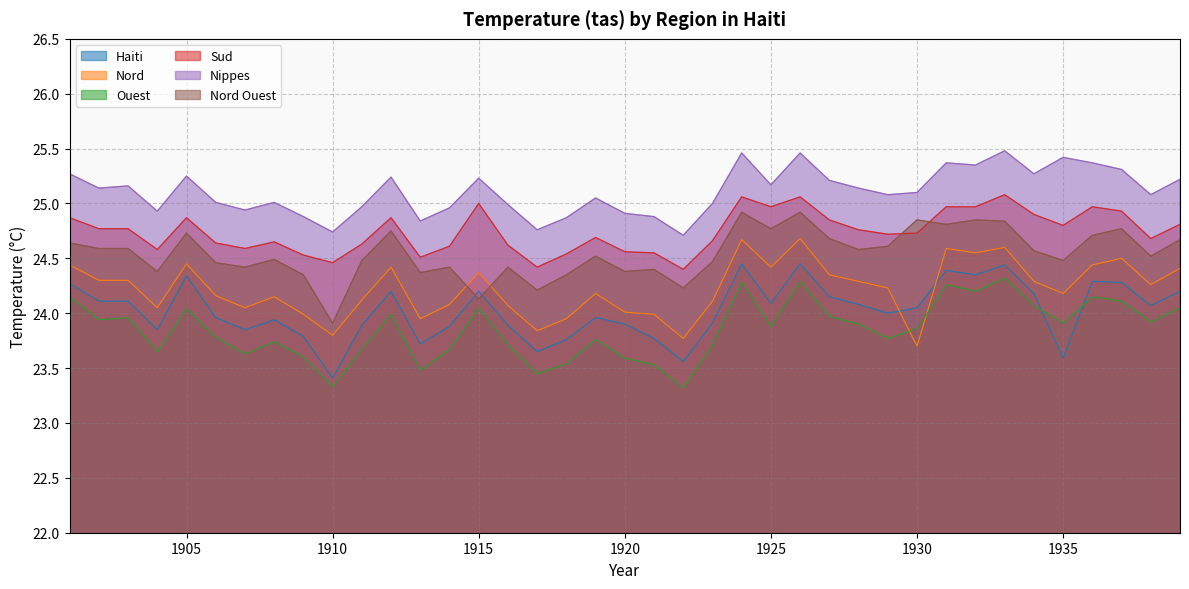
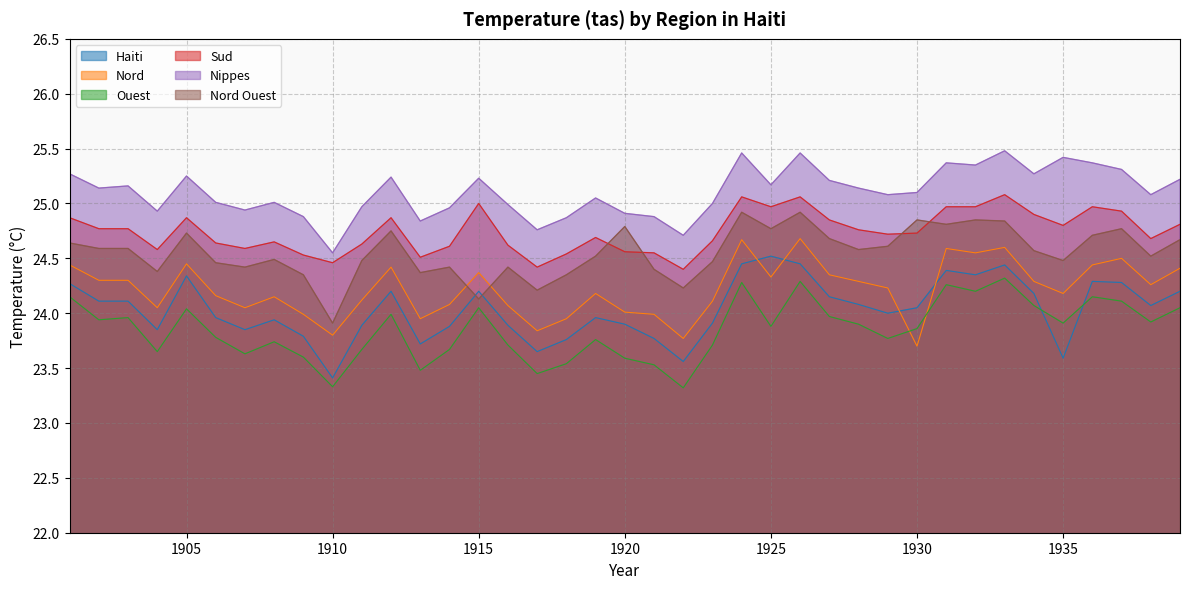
  {
    "Haiti": {
      "1905": 24.34,
      "1910": 23.41,
      "1915": 24.20,
      "1920": 23.90,
-     "1925": 24.09,
+     "1925": 24.52,
      "1930": 24.05,
      "1935": 23.59
    },
    "Nord": {
      "1905": 24.45,
      "1910": 23.80,
      "1915": 24.37,
      "1920": 24.01,
-     "1925": 24.42,
+     "1925": 24.33,
      "1930": 23.70,
      "1935": 24.18
    },
    "Ouest": {
      "1905": 24.04,
      "1910": 23.33,
      "1915": 24.05,
      "1920": 23.59,
      "1925": 23.88,
      "1930": 23.86,
      "1935": 23.91
    },
    "Sud": {
      "1905": 24.87,
      "1910": 24.46,
      "1915": 25.00,
      "1920": 24.56,
      "1925": 24.97,
      "1930": 24.73,
      "1935": 24.80
    },
    "Nippes": {
      "1905": 25.25,
-     "1910": 24.74,
+     "1910": 24.55,
      "1915": 25.23,
      "1920": 24.91,
      "1925": 25.17,
      "1930": 25.10,
      "1935": 25.42
    },
    "Nord Ouest": {
      "1905": 24.73,
      "1910": 23.91,
      "1915": 24.13,
-     "1920": 24.38,
+     "1920": 24.79,
      "1925": 24.77,
      "1930": 24.85,
      "1935": 24.48
    }
  }
